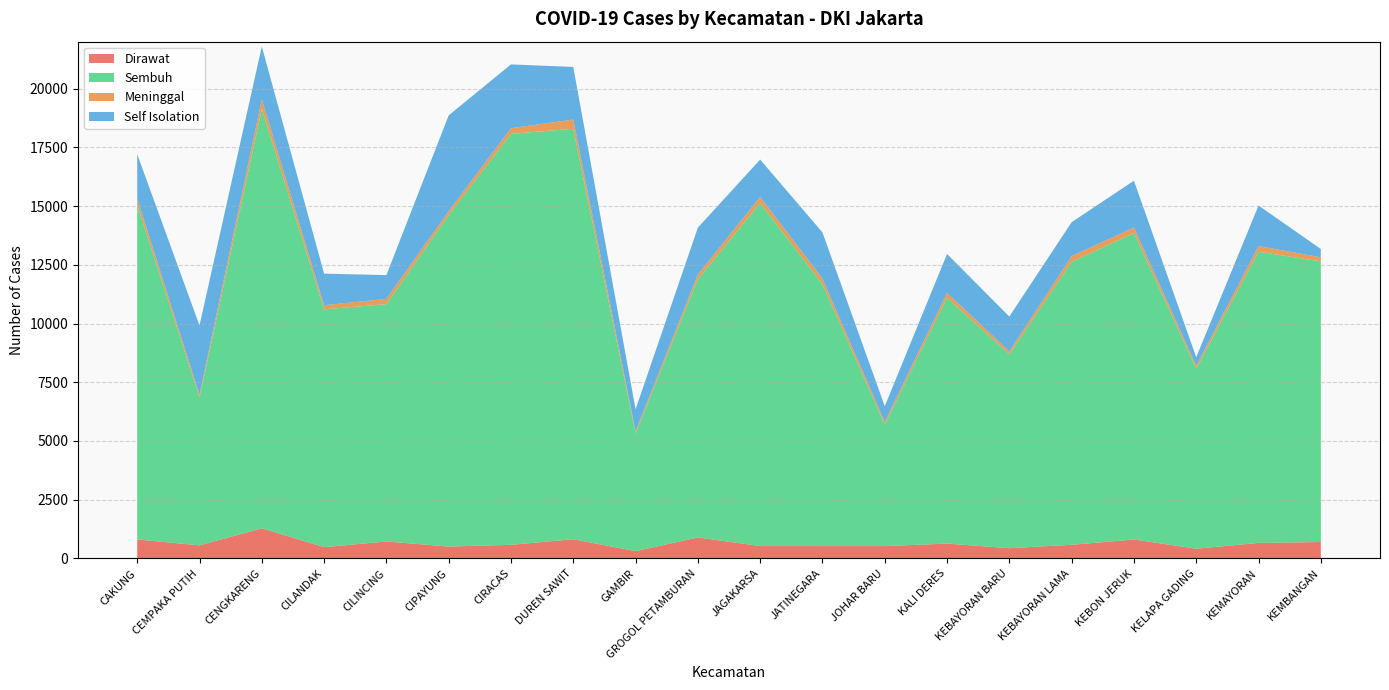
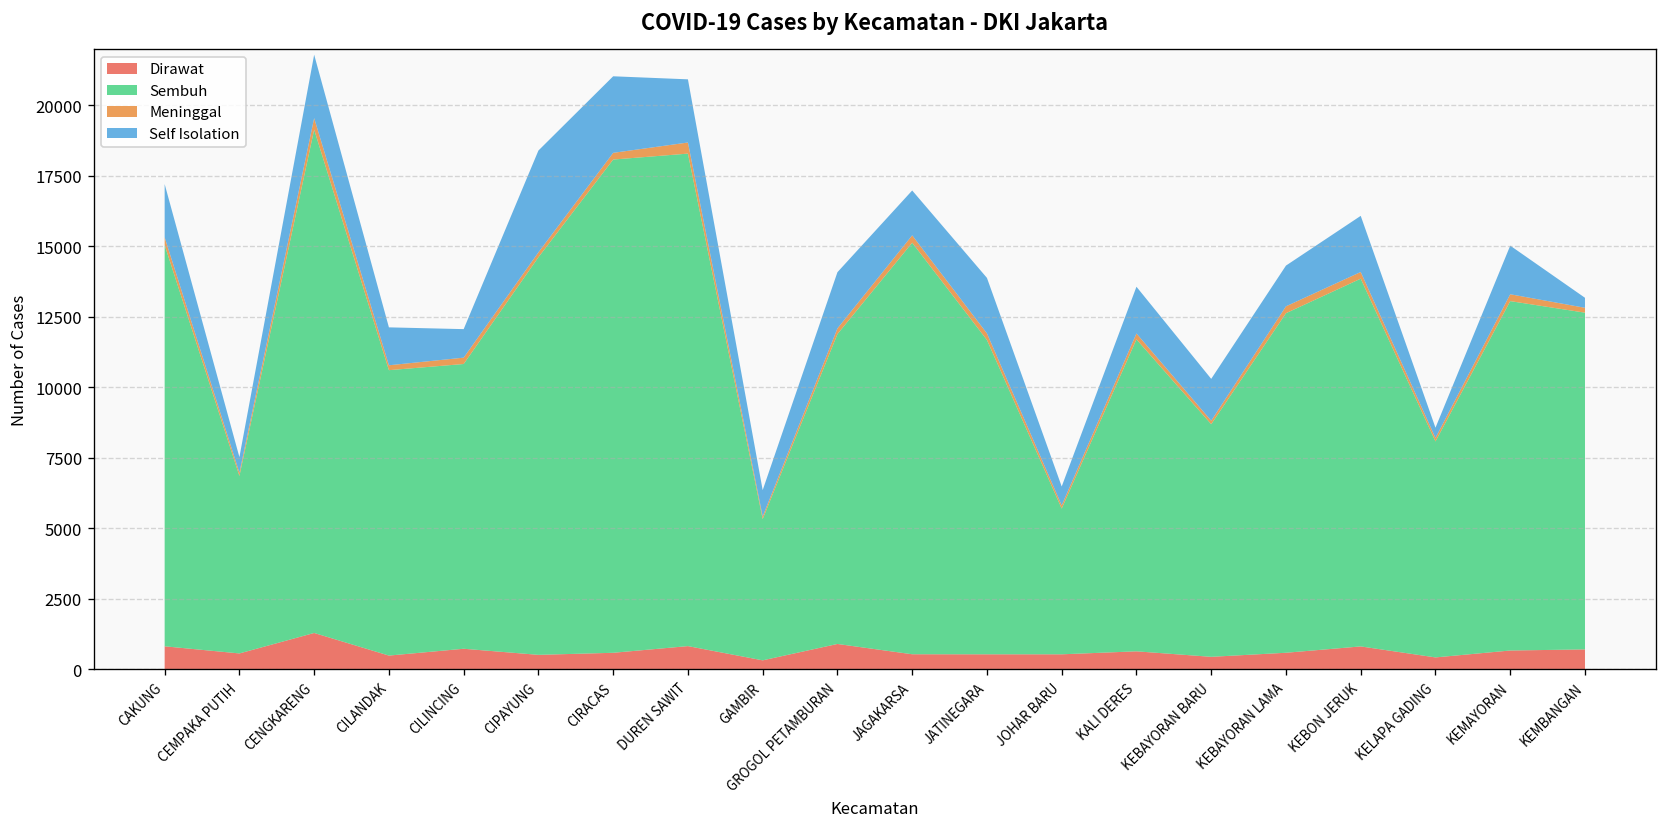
  {
    "Sembuh": {
      "CAKUNG": 14200,
      "CEMPAKA PUTIH": 6300,
      "CENGKARENG": 17900,
      "CILANDAK": 10100,
      "CILINCING": 10100,
      "CIPAYUNG": 14100,
      "CIRACAS": 17500,
      "DUREN SAWIT": 17500,
      "GROGOL PETAMBURAN": 11000,
      "JAGAKARSA": 14600,
      "JATINEGARA": 11200,
      "JOHAR BARU": 5200,
-     "KALI DERES": 10500,
+     "KALI DERES": 11100,
      "KEBAYORAN BARU": 8300,
      "KEBAYORAN LAMA": 12000,
      "KEBON JERUK": 13000,
      "KELAPA GADING": 7700,
      "KEMAYORAN": 12400,
      "KEMBANGAN": 11900
    },
    "Self Isolation": {
      "CAKUNG": 1900,
-     "CEMPAKA PUTIH": 3000,
+     "CEMPAKA PUTIH": 600,
      "CENGKARENG": 2300,
      "CILANDAK": 1300,
      "CILINCING": 1000,
-     "CIPAYUNG": 4100,
+     "CIPAYUNG": 3600,
      "CIRACAS": 2700,
      "DUREN SAWIT": 2200,
      "GAMBIR": 900,
      "GROGOL PETAMBURAN": 2000,
      "JAGAKARSA": 1600,
      "JATINEGARA": 2000,
      "JOHAR BARU": 700,
      "KALI DERES": 1700,
      "KEBAYORAN BARU": 1500,
      "KEBAYORAN LAMA": 1400,
      "KEBON JERUK": 2000,
      "KELAPA GADING": 400,
      "KEMAYORAN": 1700,
      "KEMBANGAN": 400
    }
  }
